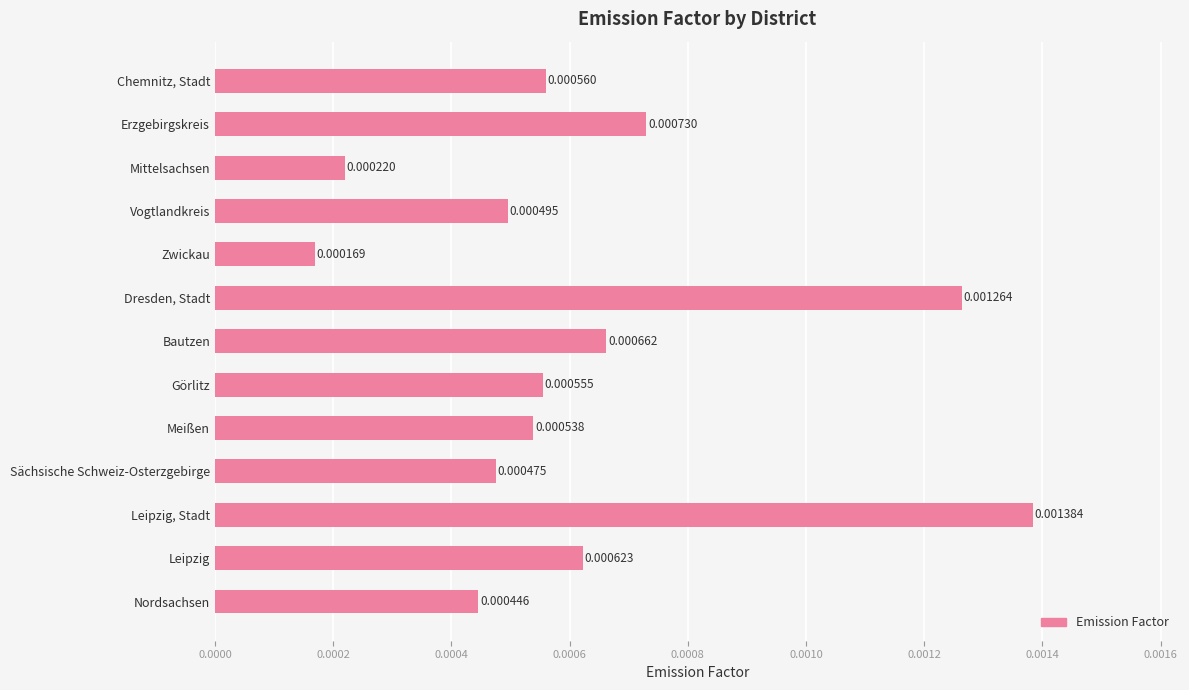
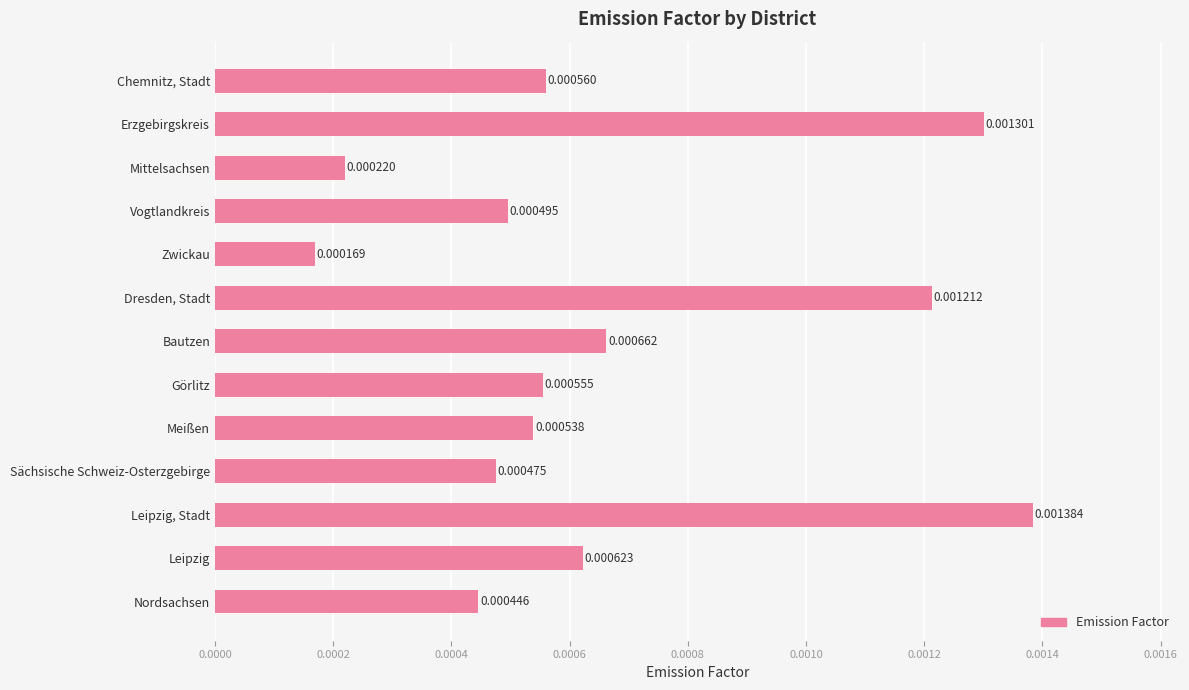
  {
    "Chemnitz, Stadt": 0.000560,
-   "Erzgebirgskreis": 0.000730,
+   "Erzgebirgskreis": 0.001301,
    "Mittelsachsen": 0.000220,
    "Vogtlandkreis": 0.000495,
    "Zwickau": 0.000169,
-   "Dresden, Stadt": 0.001264,
+   "Dresden, Stadt": 0.001212,
    "Bautzen": 0.000662,
    "Görlitz": 0.000555,
    "Meißen": 0.000538,
    "Sächsische Schweiz-Osterzgebirge": 0.000475,
    "Leipzig, Stadt": 0.001384,
    "Leipzig": 0.000623,
    "Nordsachsen": 0.000446
  }
